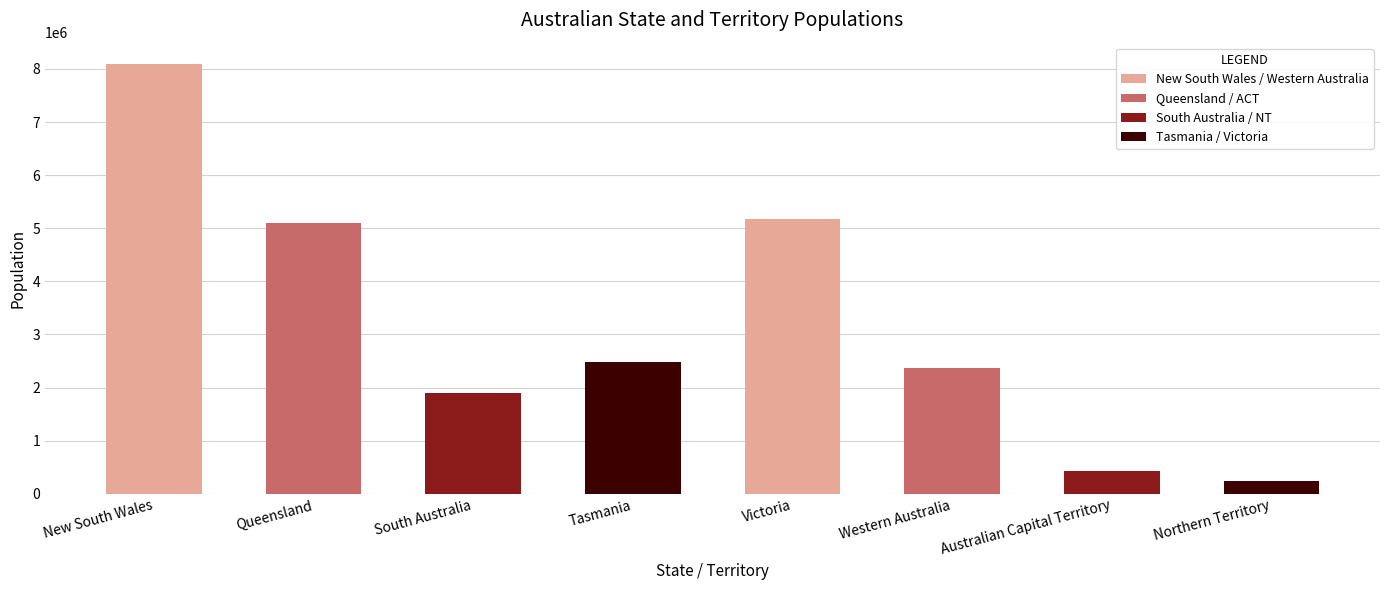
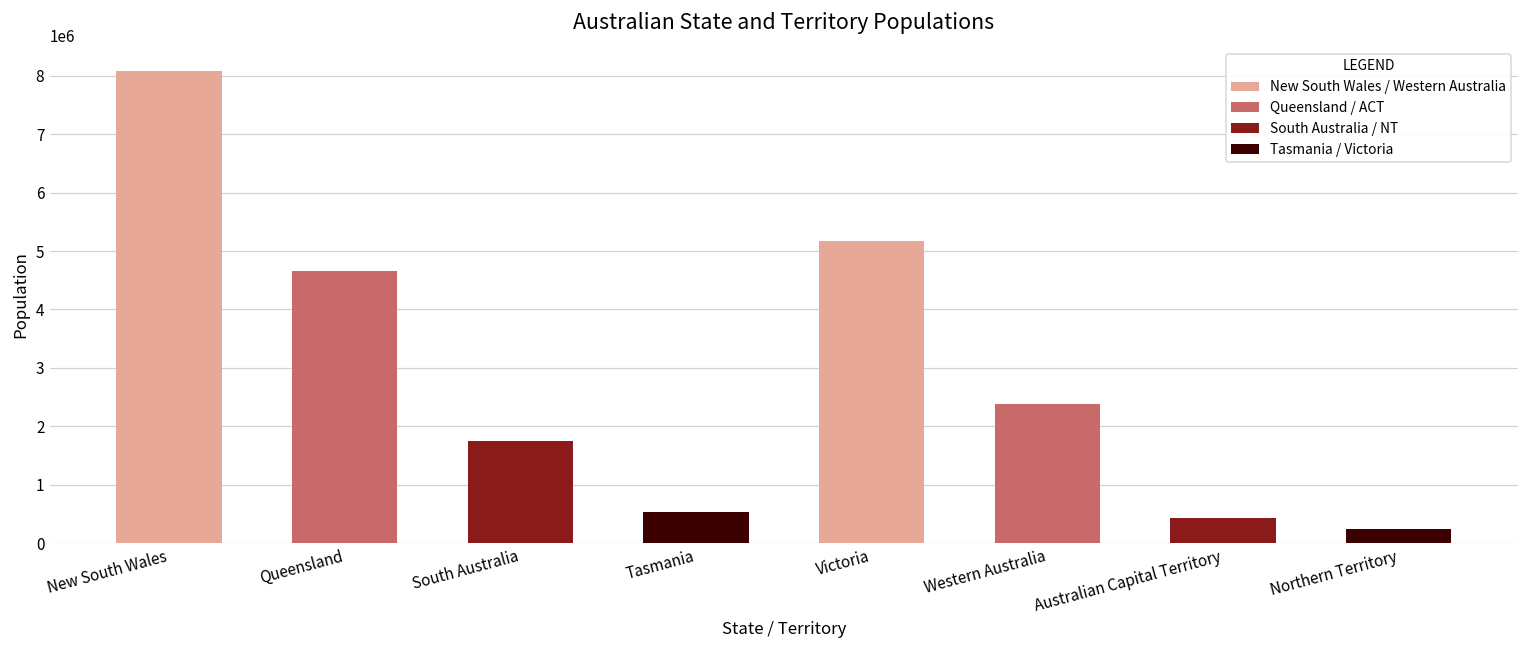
  {
    "New South Wales": 8100000,
-   "Queensland": 5100000,
-   "South Australia": 1900000,
-   "Tasmania": 2500000,
+   "Queensland": 4700000,
+   "South Australia": 1800000,
+   "Tasmania": 500000,
    "Victoria": 5200000,
    "Western Australia": 2400000,
    "Australian Capital Territory": 400000,
    "Northern Territory": 200000
  }
